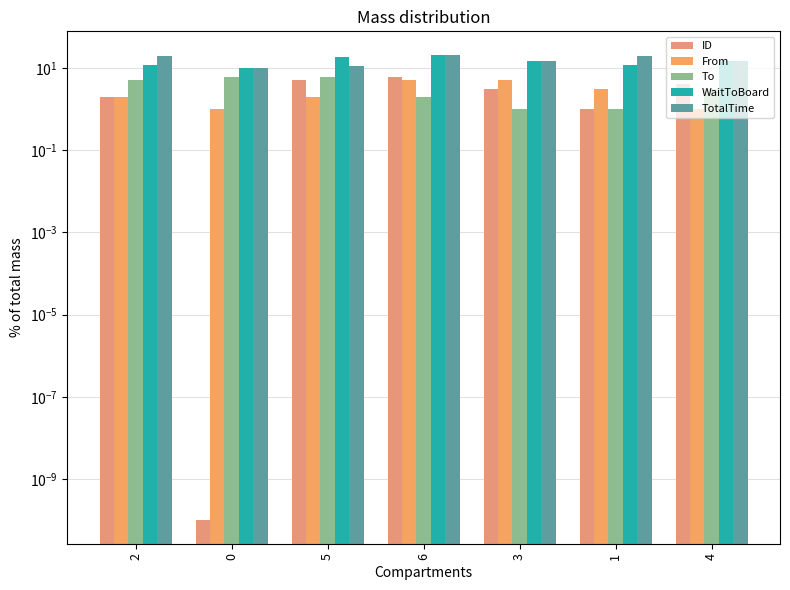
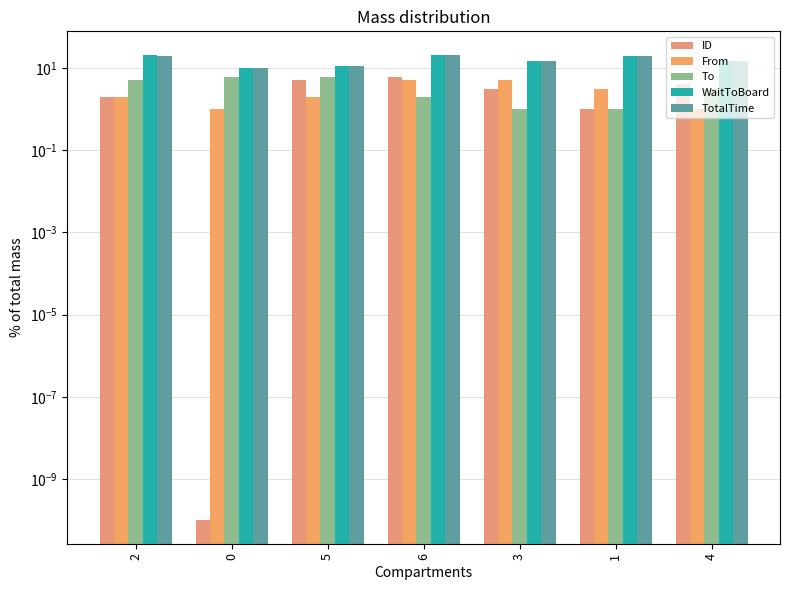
  {
    "WaitToBoard": {
-     "2": 12,
+     "2": 20,
      "0": 10,
-     "5": 20,
+     "5": 11,
      "6": 20,
      "3": 15,
-     "1": 12
+     "1": 20
    }
  }
